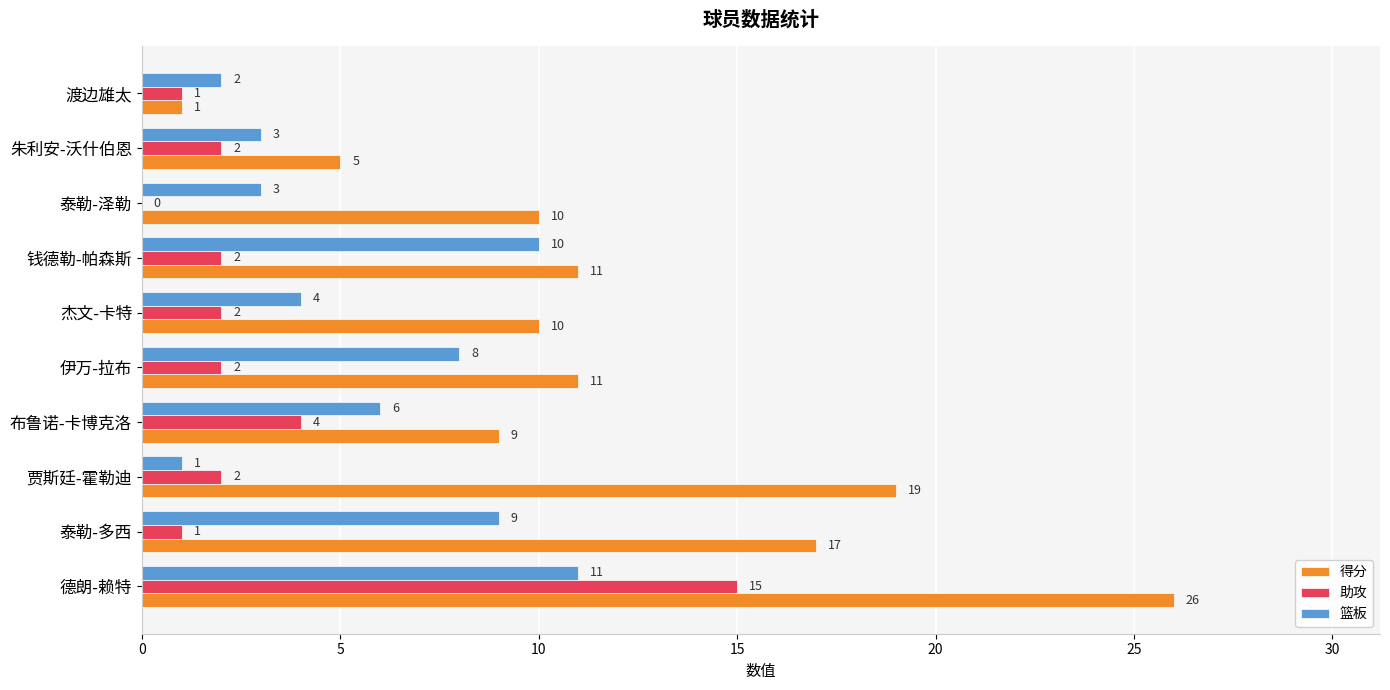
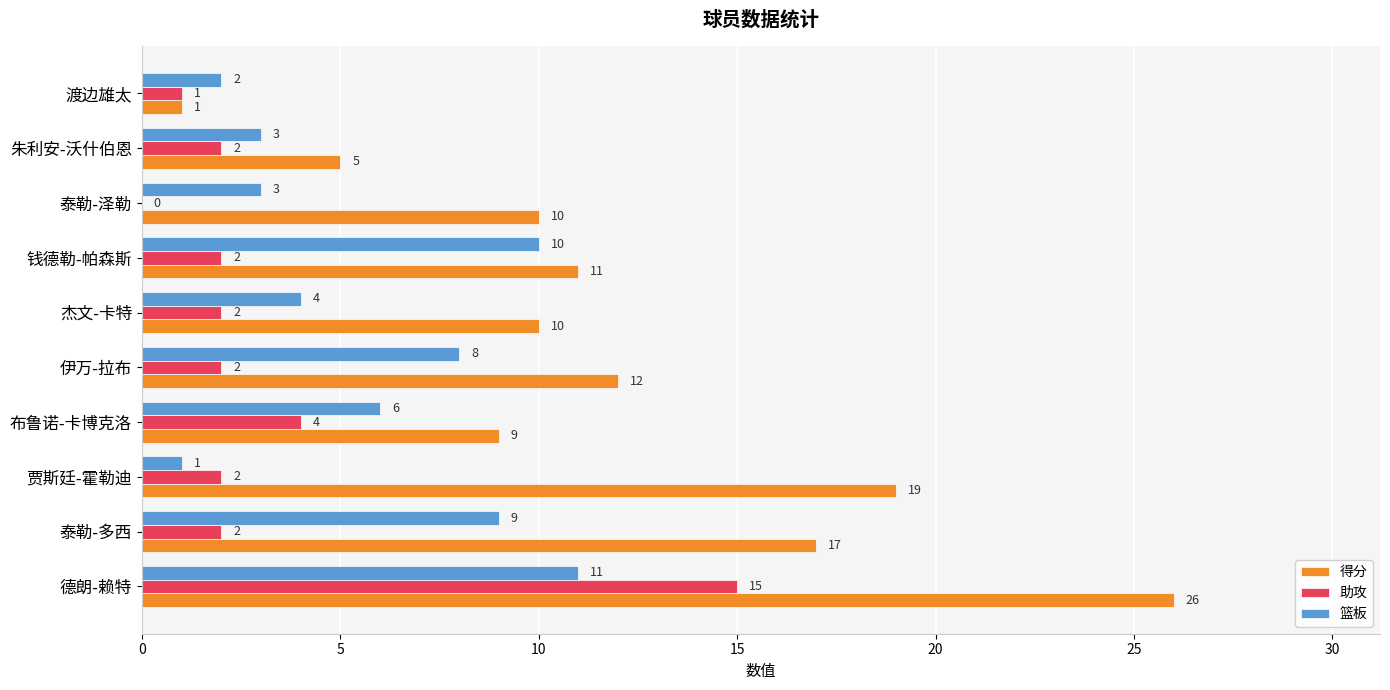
  {
    "得分": {
      "渡边雄太": 1,
      "朱利安-沃什伯恩": 5,
      "泰勒-泽勒": 10,
      "钱德勒-帕森斯": 11,
      "杰文-卡特": 10,
-     "伊万-拉布": 11,
+     "伊万-拉布": 12,
      "布鲁诺-卡博克洛": 9,
      "贾斯廷-霍勒迪": 19,
      "泰勒-多西": 17,
      "德朗-赖特": 26
    },
    "助攻": {
      "渡边雄太": 1,
      "朱利安-沃什伯恩": 2,
      "泰勒-泽勒": 0,
      "钱德勒-帕森斯": 2,
      "杰文-卡特": 2,
      "伊万-拉布": 2,
      "布鲁诺-卡博克洛": 4,
      "贾斯廷-霍勒迪": 2,
-     "泰勒-多西": 1,
+     "泰勒-多西": 2,
      "德朗-赖特": 15
    },
    "篮板": {
      "渡边雄太": 2,
      "朱利安-沃什伯恩": 3,
      "泰勒-泽勒": 3,
      "钱德勒-帕森斯": 10,
      "杰文-卡特": 4,
      "伊万-拉布": 8,
      "布鲁诺-卡博克洛": 6,
      "贾斯廷-霍勒迪": 1,
      "泰勒-多西": 9,
      "德朗-赖特": 11
    }
  }
